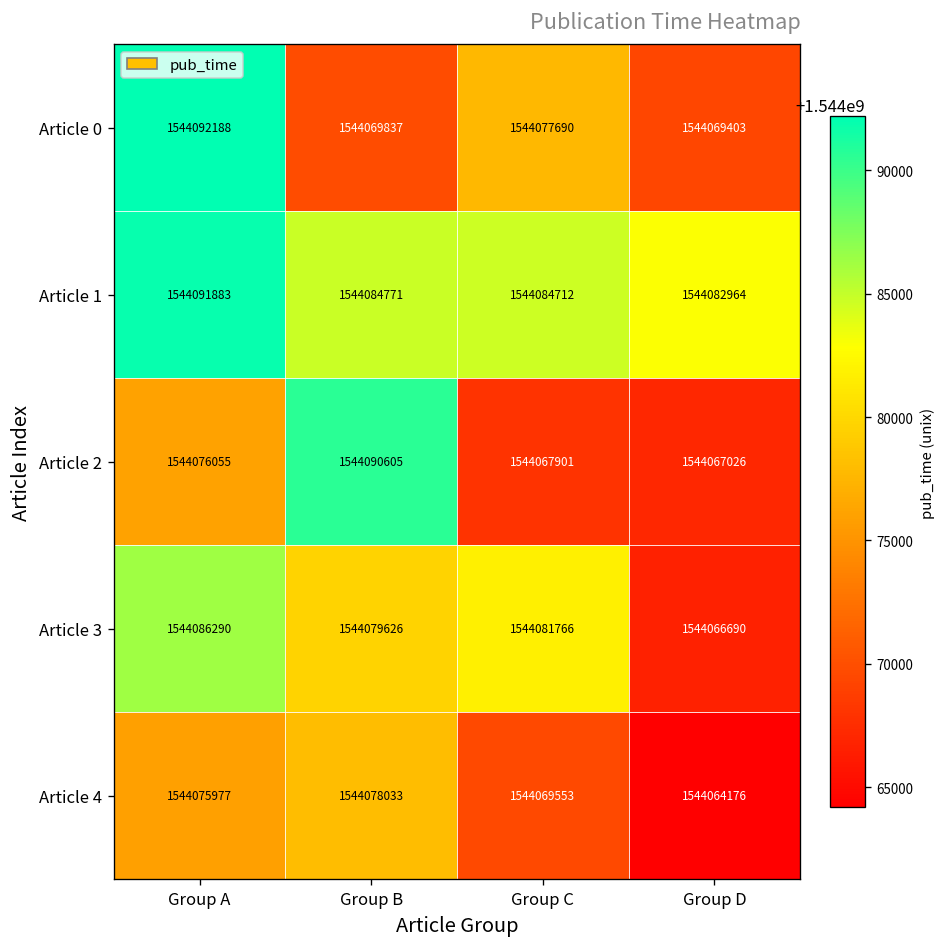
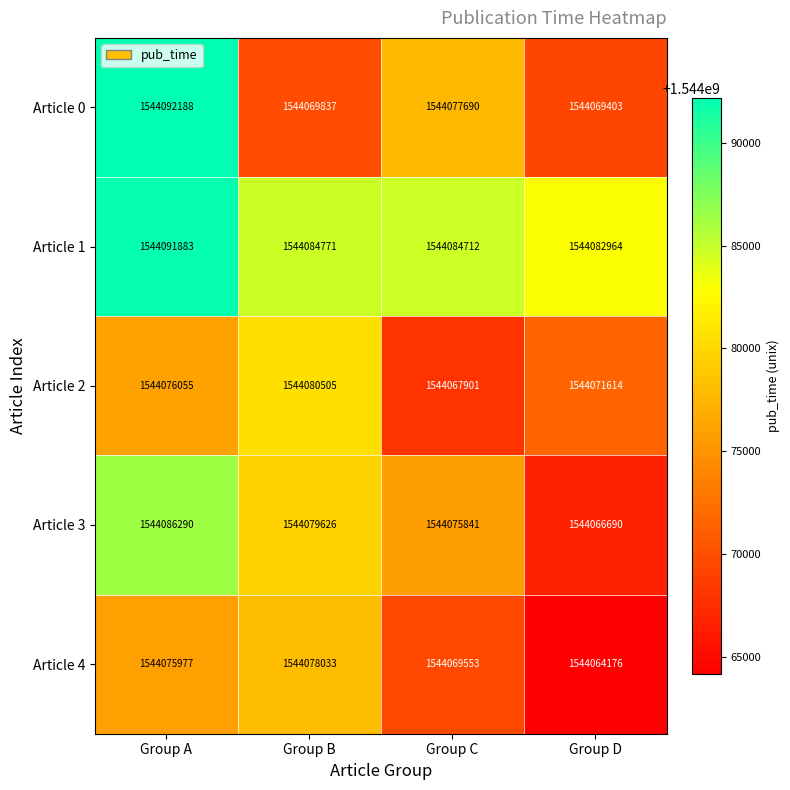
  {
    "Article 0": {
      "Group A": 1544092188,
      "Group B": 1544069837,
      "Group C": 1544077690,
      "Group D": 1544069403
    },
    "Article 1": {
      "Group A": 1544091883,
      "Group B": 1544084771,
      "Group C": 1544084712,
      "Group D": 1544082964
    },
    "Article 2": {
      "Group A": 1544076055,
-     "Group B": 1544090605,
+     "Group B": 1544080505,
      "Group C": 1544067901,
-     "Group D": 1544067026
+     "Group D": 1544071614
    },
    "Article 3": {
      "Group A": 1544086290,
      "Group B": 1544079626,
-     "Group C": 1544081766,
+     "Group C": 1544075841,
      "Group D": 1544066690
    },
    "Article 4": {
      "Group A": 1544075977,
      "Group B": 1544078033,
      "Group C": 1544069553,
      "Group D": 1544064176
    }
  }
